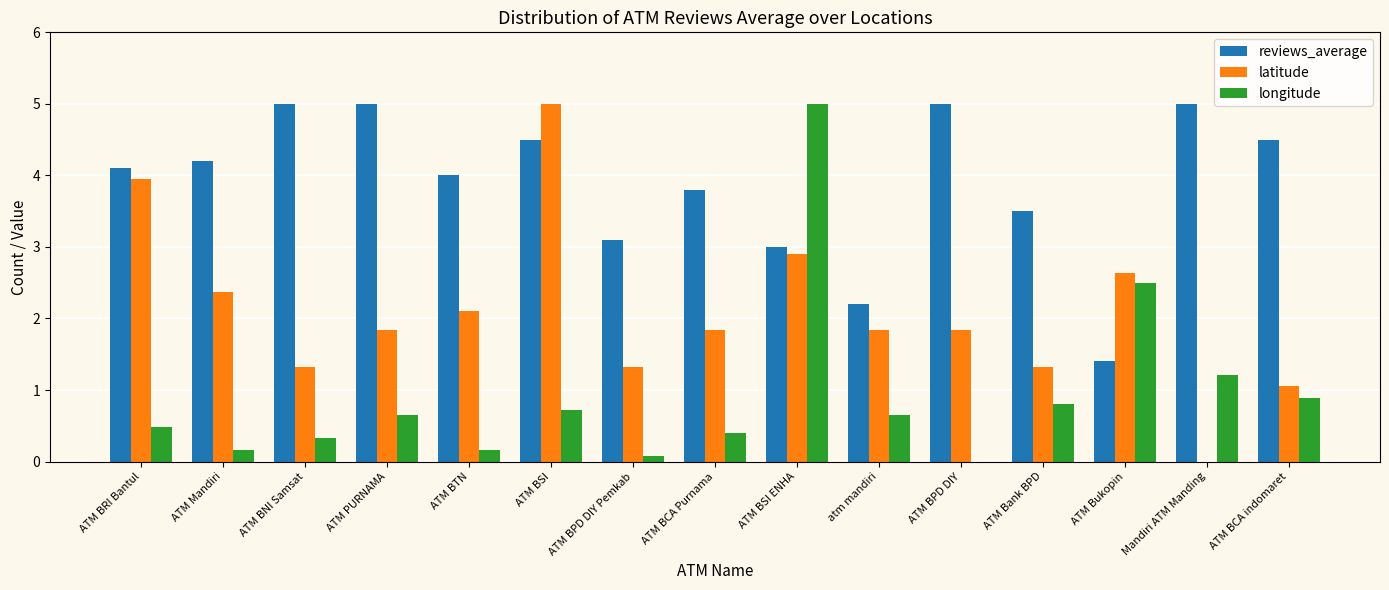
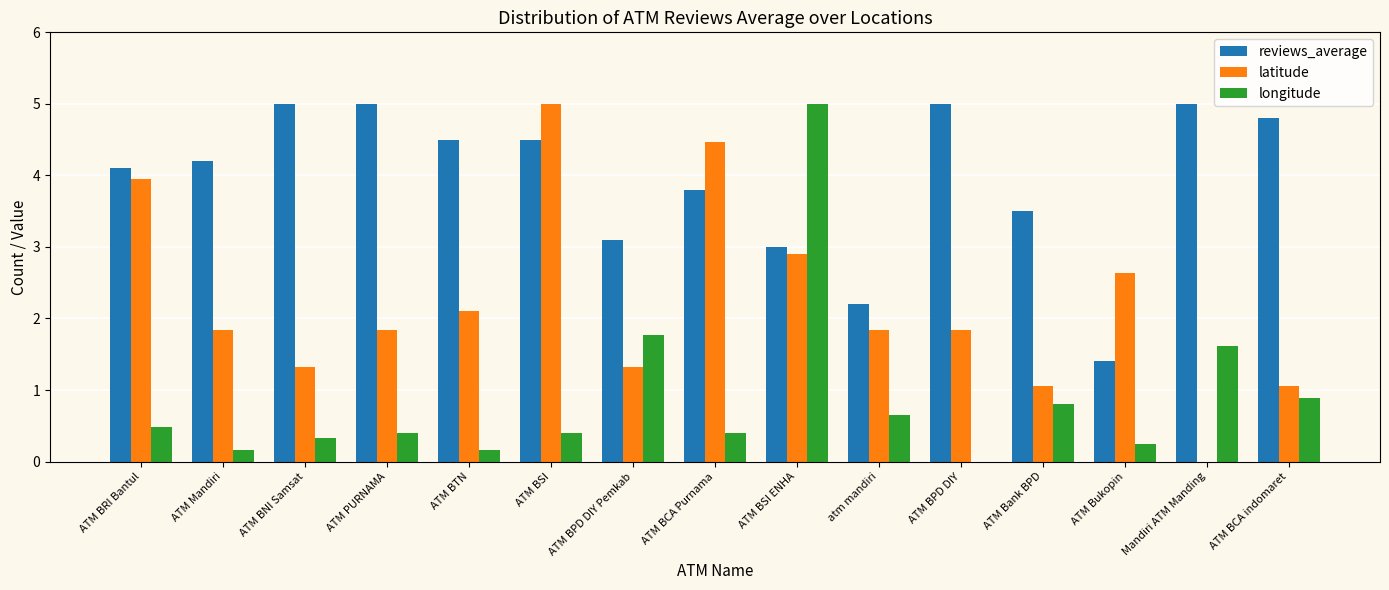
  {
    "reviews_average": {
      "ATM BRI Bantul": 4.1,
      "ATM Mandiri": 4.2,
      "ATM BNI Samsat": 5.0,
      "ATM PURNAMA": 5.0,
-     "ATM BTN": 4.0,
+     "ATM BTN": 4.5,
      "ATM BSI": 4.5,
      "ATM BPD DIY Pemkab": 3.1,
      "ATM BCA Purnama": 3.8,
      "ATM BSI ENHA": 3.0,
      "atm mandiri": 2.2,
      "ATM BPD DIY": 5.0,
      "ATM Bank BPD": 3.5,
      "ATM Bukopin": 1.4,
      "Mandiri ATM Manding": 5.0,
-     "ATM BCA indomaret": 4.5
+     "ATM BCA indomaret": 4.8
    },
    "latitude": {
      "ATM BRI Bantul": 3.9,
-     "ATM Mandiri": 2.4,
+     "ATM Mandiri": 1.8,
      "ATM BNI Samsat": 1.3,
      "ATM PURNAMA": 1.8,
      "ATM BTN": 2.1,
      "ATM BSI": 5.0,
      "ATM BPD DIY Pemkab": 1.3,
-     "ATM BCA Purnama": 1.8,
+     "ATM BCA Purnama": 4.5,
      "ATM BSI ENHA": 2.9,
      "atm mandiri": 1.8,
      "ATM BPD DIY": 1.8,
-     "ATM Bank BPD": 1.3,
+     "ATM Bank BPD": 1.1,
      "ATM Bukopin": 2.6,
      "Mandiri ATM Manding": 0.0,
      "ATM BCA indomaret": 1.1
    },
    "longitude": {
      "ATM BRI Bantul": 0.5,
      "ATM Mandiri": 0.2,
      "ATM BNI Samsat": 0.3,
-     "ATM PURNAMA": 0.6,
+     "ATM PURNAMA": 0.4,
      "ATM BTN": 0.2,
-     "ATM BSI": 0.7,
-     "ATM BPD DIY Pemkab": 0.1,
+     "ATM BSI": 0.4,
+     "ATM BPD DIY Pemkab": 1.8,
      "ATM BCA Purnama": 0.4,
      "ATM BSI ENHA": 5.0,
      "atm mandiri": 0.6,
      "ATM BPD DIY": 0.0,
      "ATM Bank BPD": 0.8,
-     "ATM Bukopin": 2.5,
-     "Mandiri ATM Manding": 1.2,
+     "ATM Bukopin": 0.2,
+     "Mandiri ATM Manding": 1.6,
      "ATM BCA indomaret": 0.9
    }
  }
